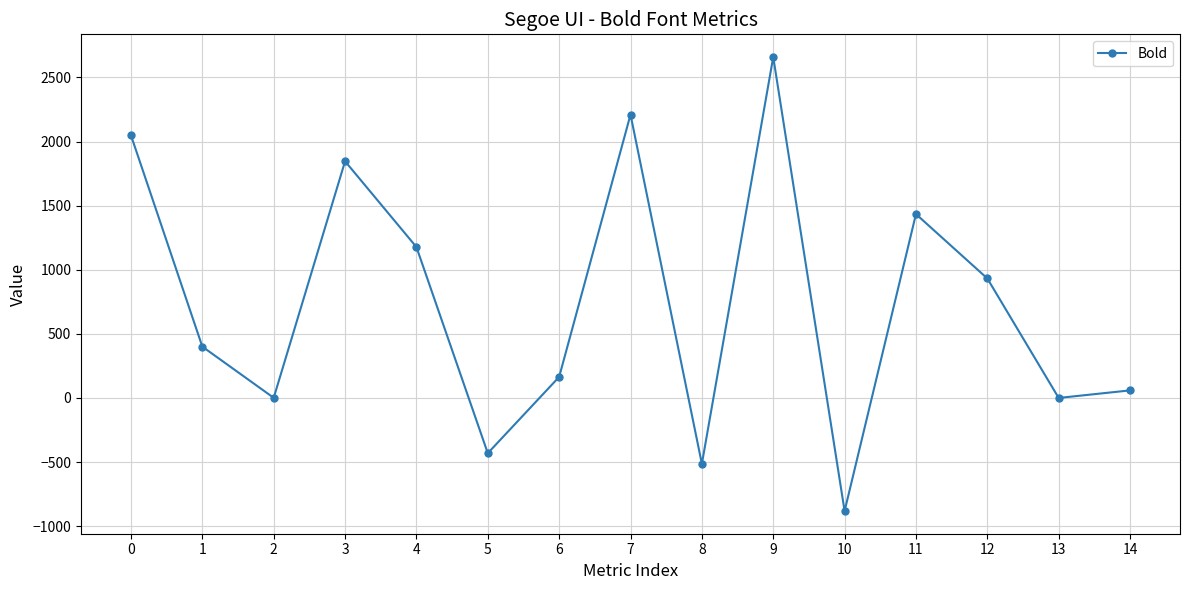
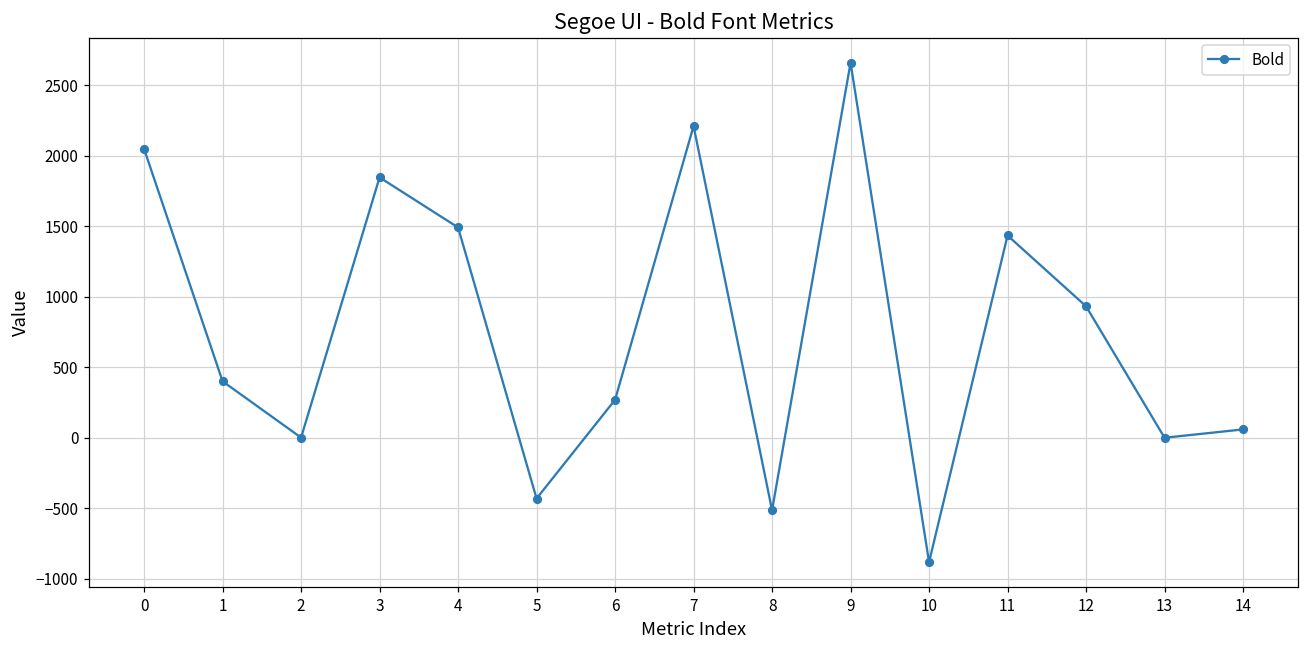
  {
    "0": 2050,
    "1": 400,
    "2": 0,
    "3": 1850,
-   "4": 1180,
+   "4": 1490,
    "5": -430,
-   "6": 160,
+   "6": 270,
    "7": 2210,
    "8": -510,
    "9": 2660,
    "10": -880,
    "11": 1430,
    "12": 930,
    "13": 0,
    "14": 60
  }
